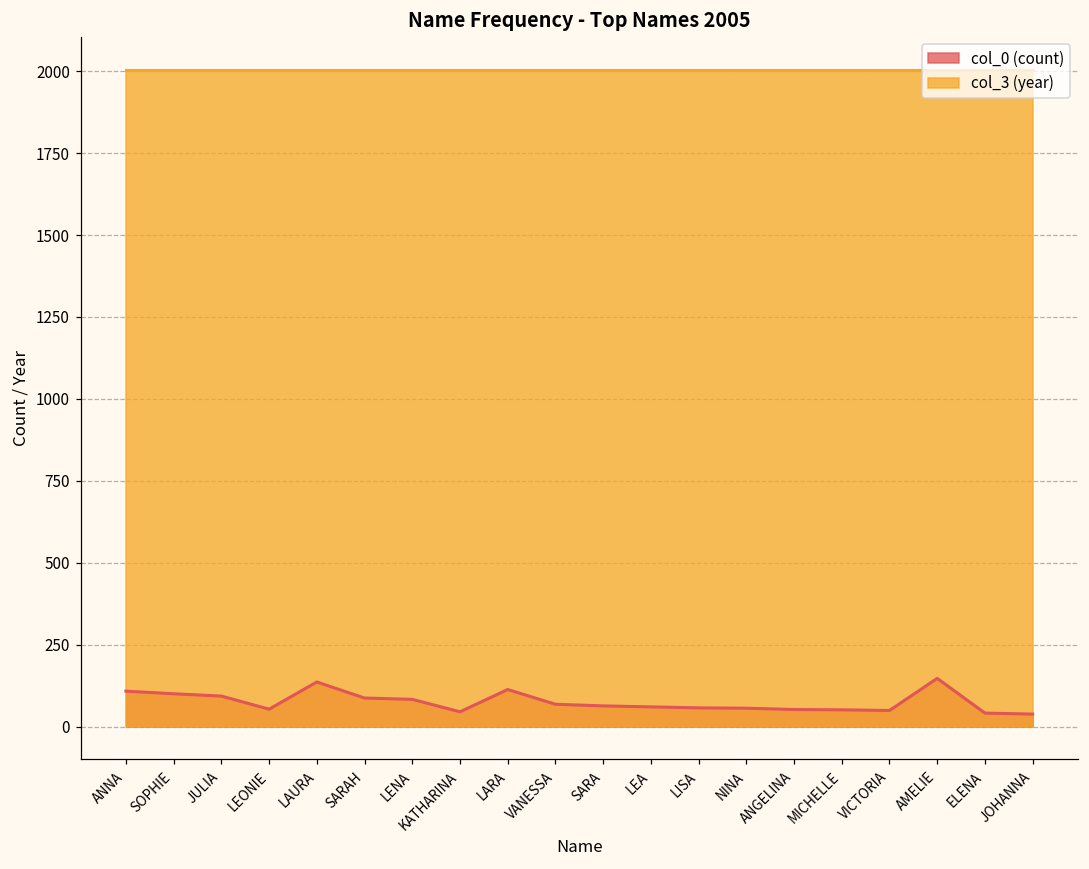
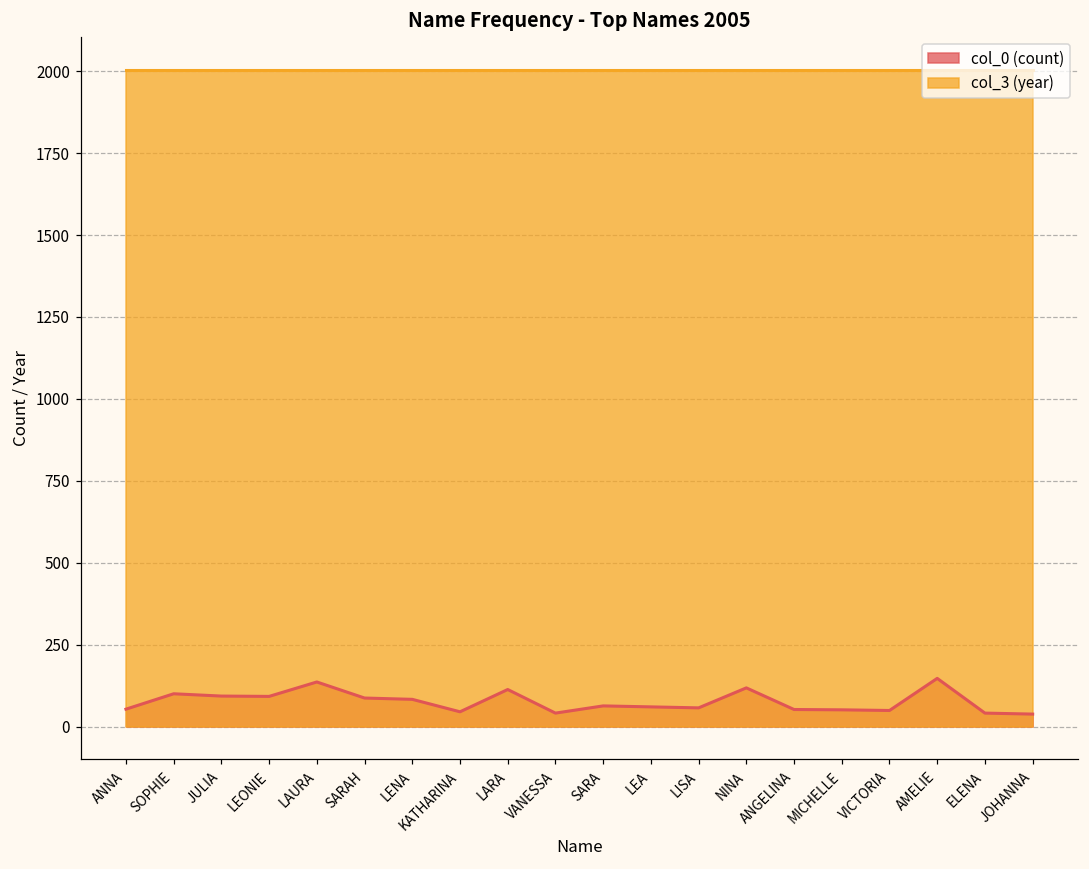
  {
    "col_0 (count)": {
-     "ANNA": 110,
+     "ANNA": 50,
      "SOPHIE": 100,
      "JULIA": 90,
-     "LEONIE": 50,
+     "LEONIE": 90,
      "LAURA": 140,
      "SARAH": 90,
      "LENA": 80,
      "KATHARINA": 50,
      "LARA": 110,
-     "VANESSA": 70,
+     "VANESSA": 40,
      "SARA": 60,
      "LEA": 60,
      "LISA": 60,
-     "NINA": 60,
+     "NINA": 120,
      "ANGELINA": 50,
      "MICHELLE": 50,
      "VICTORIA": 50,
      "AMELIE": 150,
      "ELENA": 40,
      "JOHANNA": 40
    },
    "col_3 (year)": {
      "ANNA": 2010,
      "SOPHIE": 2010,
      "JULIA": 2010,
      "LEONIE": 2010,
      "LAURA": 2010,
      "SARAH": 2010,
      "LENA": 2010,
      "KATHARINA": 2010,
      "LARA": 2010,
      "VANESSA": 2010,
      "SARA": 2010,
      "LEA": 2010,
      "LISA": 2010,
      "NINA": 2010,
      "ANGELINA": 2010,
      "MICHELLE": 2010,
      "VICTORIA": 2010
    }
  }
